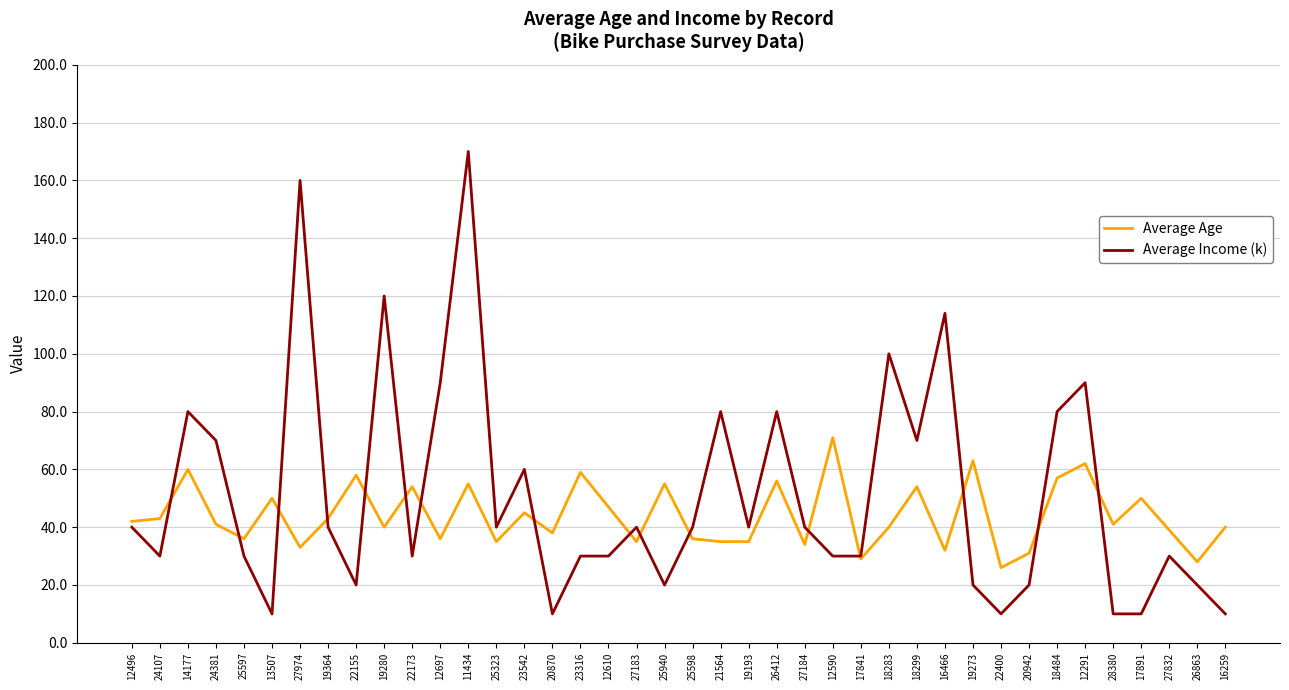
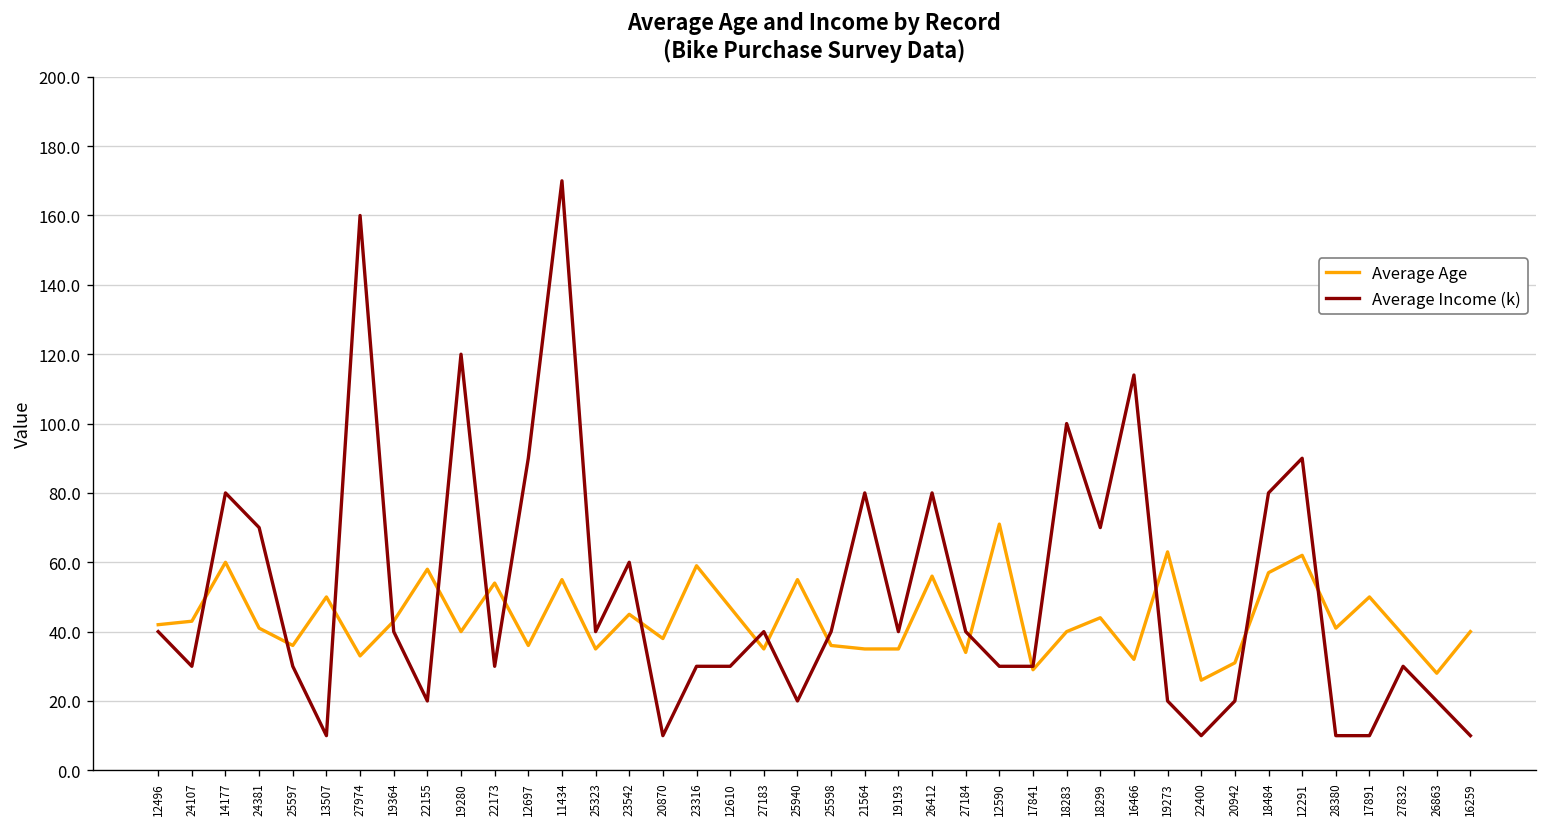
  {
    "Average Age": {
      "12496": 42,
      "24107": 43,
      "14177": 60,
      "24381": 41,
      "25597": 36,
      "13507": 50,
      "27974": 33,
      "19364": 43,
      "22155": 58,
      "19280": 40,
      "22173": 54,
      "12697": 36,
      "11434": 55,
      "25323": 35,
      "23542": 45,
      "20870": 38,
      "23316": 59,
      "12610": 47,
      "27183": 35,
      "25940": 55,
      "25598": 36,
      "21564": 35,
      "19193": 35,
      "26412": 56,
      "27184": 34,
      "12590": 71,
      "17841": 29,
      "18283": 40,
-     "18299": 54,
+     "18299": 44,
      "16466": 32,
      "19273": 63,
      "22400": 26,
      "20942": 31,
      "18484": 57,
      "12291": 62,
      "28380": 41,
      "17891": 50,
      "27832": 39,
      "26863": 28,
      "16259": 40
    },
    "Average Income (k)": {
      "12496": 40,
      "24107": 30,
      "14177": 80,
      "24381": 70,
      "25597": 30,
      "13507": 10,
      "27974": 160,
      "19364": 40,
      "22155": 20,
      "19280": 120,
      "22173": 30,
      "12697": 90,
      "11434": 170,
      "25323": 40,
      "23542": 60,
      "20870": 10,
      "23316": 30,
      "12610": 30,
      "27183": 40,
      "25940": 20,
      "25598": 40,
      "21564": 80,
      "19193": 40,
      "26412": 80,
      "27184": 40,
      "12590": 30,
      "17841": 30,
      "18283": 100,
      "18299": 70,
      "16466": 114,
      "19273": 20,
      "22400": 10,
      "20942": 20,
      "18484": 80,
      "12291": 90,
      "28380": 10,
      "17891": 10,
      "27832": 30,
      "26863": 20,
      "16259": 10
    }
  }
